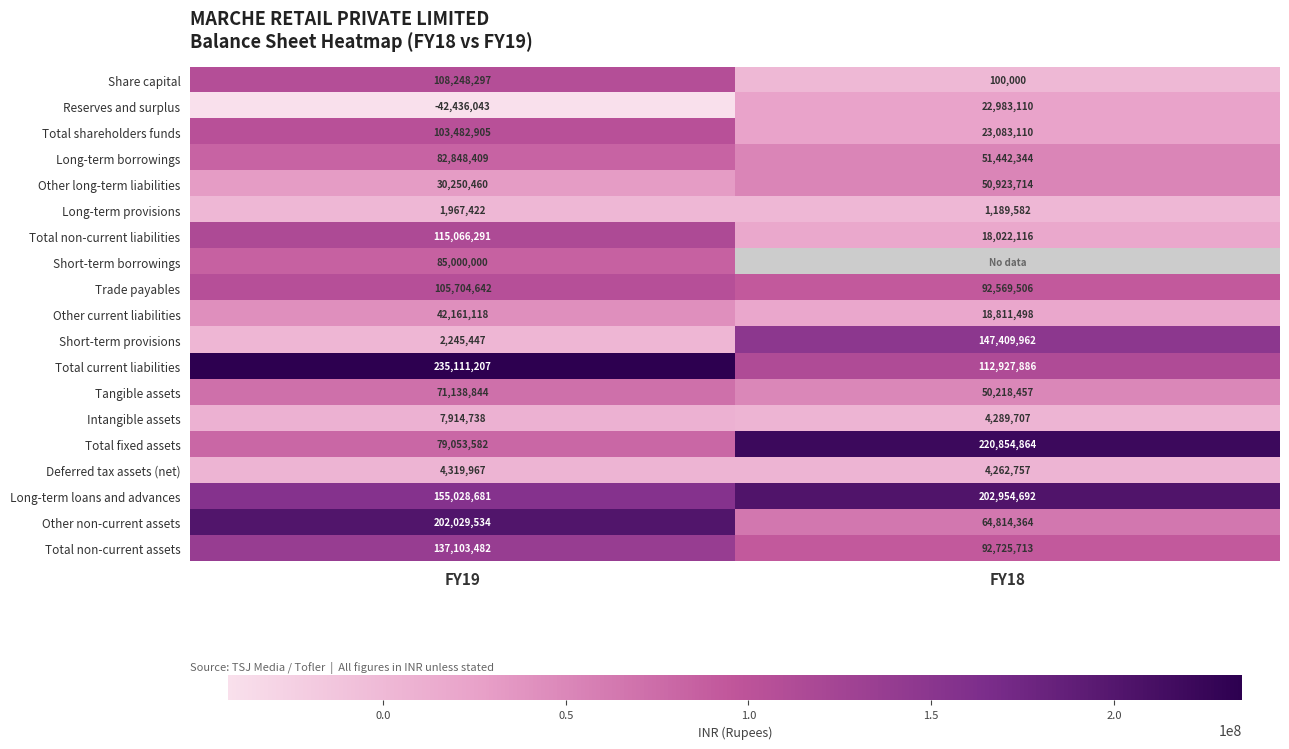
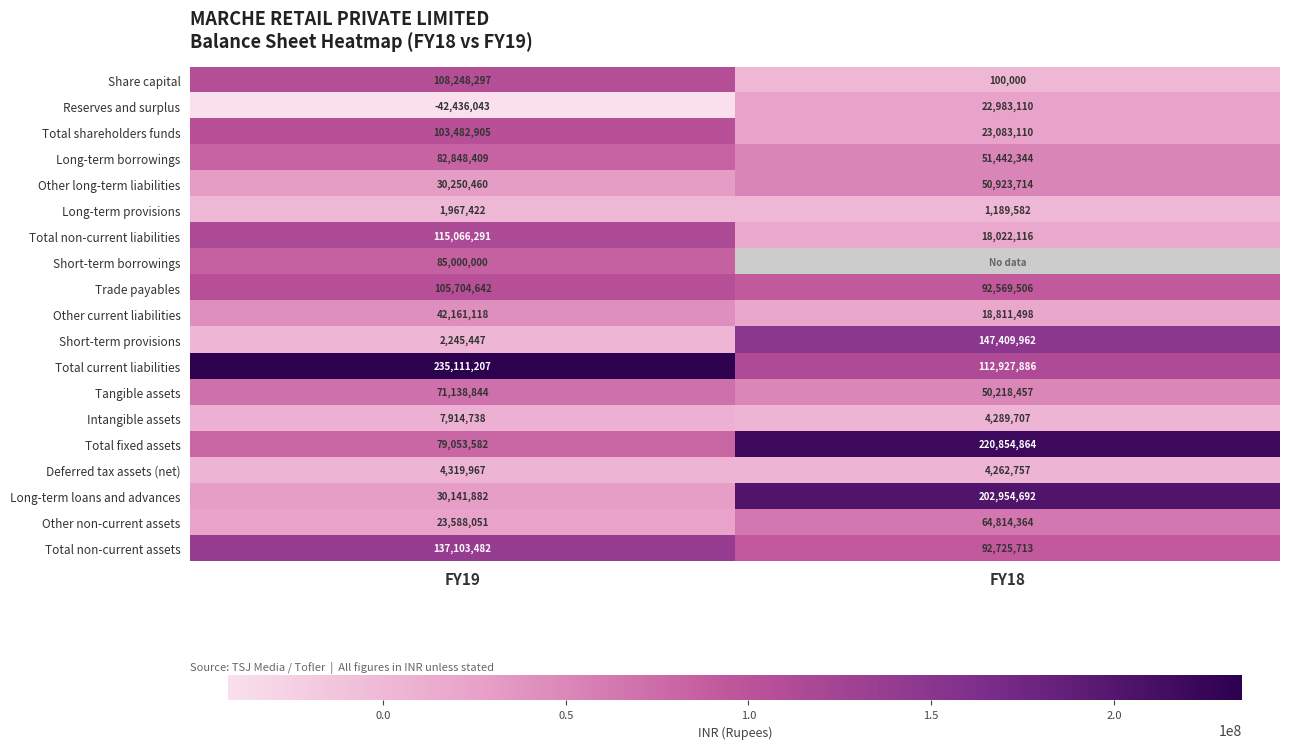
  {
    "Share capital": {
      "FY19": "108,248,297",
      "FY18": "100,000"
    },
    "Reserves and surplus": {
      "FY19": "-42,436,043",
      "FY18": "22,983,110"
    },
    "Total shareholders funds": {
      "FY19": "103,482,905",
      "FY18": "23,083,110"
    },
    "Long-term borrowings": {
      "FY19": "82,848,409",
      "FY18": "51,442,344"
    },
    "Other long-term liabilities": {
      "FY19": "30,250,460",
      "FY18": "50,923,714"
    },
    "Long-term provisions": {
      "FY19": "1,967,422",
      "FY18": "1,189,582"
    },
    "Total non-current liabilities": {
      "FY19": "115,066,291",
      "FY18": "18,022,116"
    },
    "Short-term borrowings": {
      "FY19": "85,000,000"
    },
    "Trade payables": {
      "FY19": "105,704,642",
      "FY18": "92,569,506"
    },
    "Other current liabilities": {
      "FY19": "42,161,118",
      "FY18": "18,811,498"
    },
    "Short-term provisions": {
      "FY19": "2,245,447",
      "FY18": "147,409,962"
    },
    "Total current liabilities": {
      "FY19": "235,111,207",
      "FY18": "112,927,886"
    },
    "Tangible assets": {
      "FY19": "71,138,844",
      "FY18": "50,218,457"
    },
    "Intangible assets": {
      "FY19": "7,914,738",
      "FY18": "4,289,707"
    },
    "Total fixed assets": {
      "FY19": "79,053,582",
      "FY18": "220,854,864"
    },
    "Deferred tax assets (net)": {
      "FY19": "4,319,967",
      "FY18": "4,262,757"
    },
    "Long-term loans and advances": {
-     "FY19": "155,028,681",
+     "FY19": "30,141,882",
      "FY18": "202,954,692"
    },
    "Other non-current assets": {
-     "FY19": "202,029,534",
+     "FY19": "23,588,051",
      "FY18": "64,814,364"
    },
    "Total non-current assets": {
      "FY19": "137,103,482",
      "FY18": "92,725,713"
    }
  }
